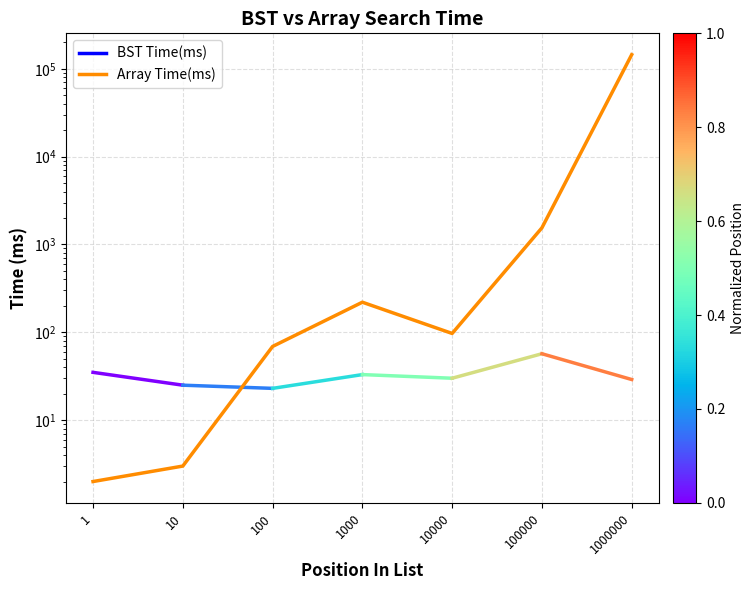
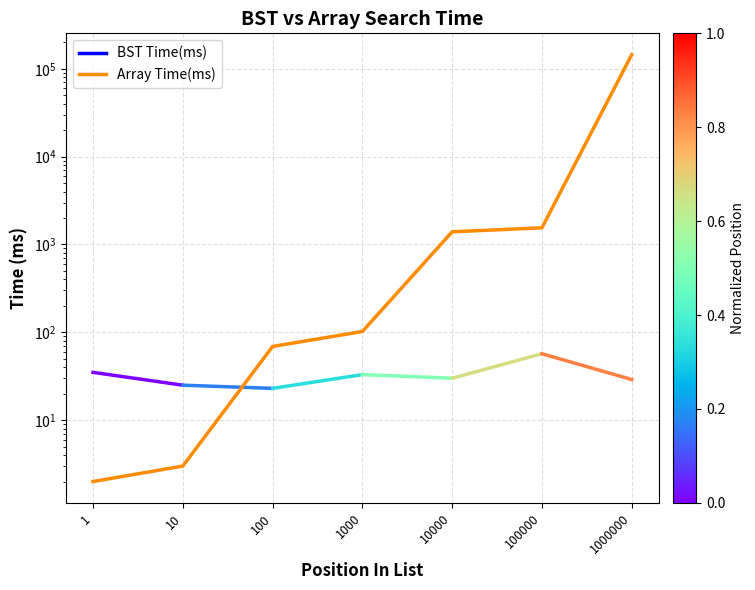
  {
    "Array Time(ms)": {
      "1": 2,
      "10": 3,
      "100": 70,
-     "1000": 220,
-     "10000": 100,
+     "1000": 100,
+     "10000": 1400,
      "100000": 1500,
      "1000000": 140000
    }
  }
